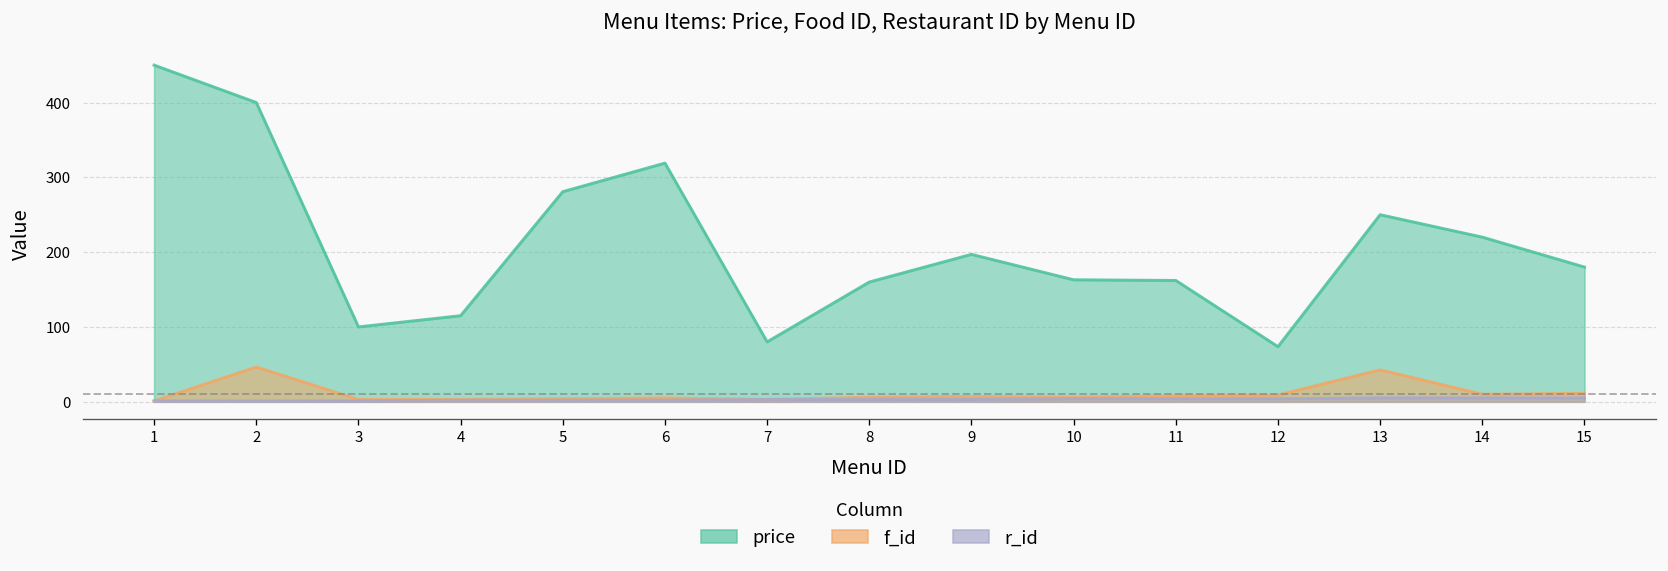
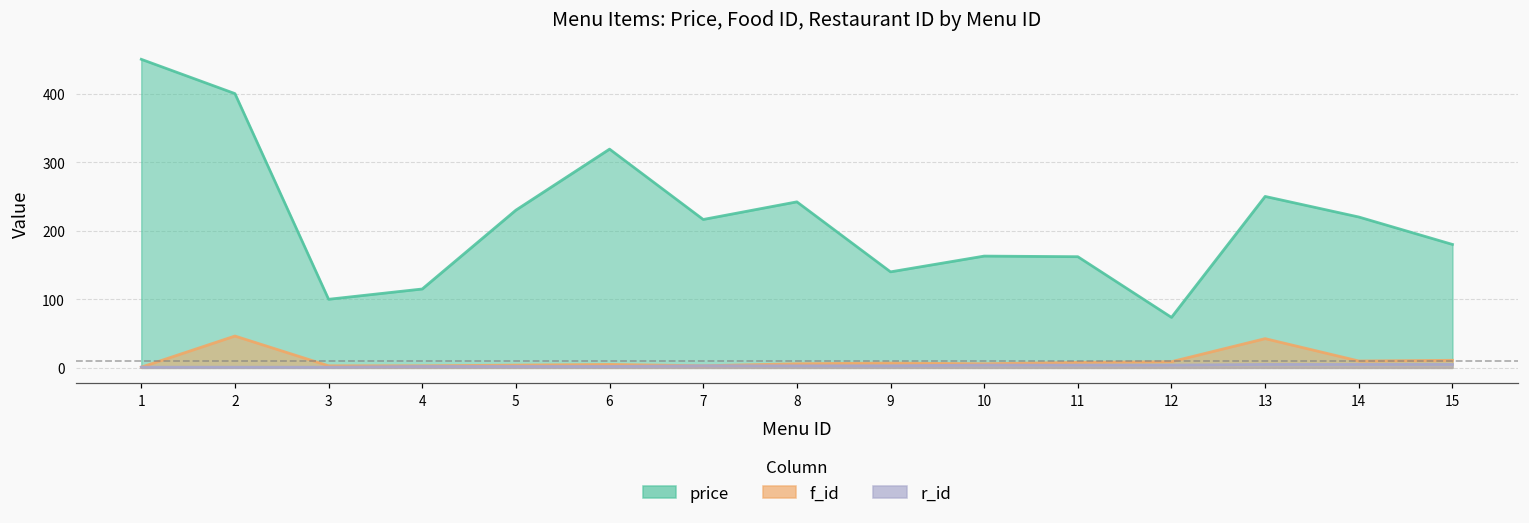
  {
    "price": {
      "1": 450,
      "2": 400,
      "3": 100,
      "4": 120,
-     "5": 280,
+     "5": 230,
      "6": 320,
-     "7": 80,
-     "8": 160,
-     "9": 200,
+     "7": 220,
+     "8": 240,
+     "9": 140,
      "10": 160,
      "11": 160,
      "12": 70,
      "13": 250,
      "14": 220,
      "15": 180
    },
    "f_id": {
      "2": 50,
      "12": 10,
      "13": 40,
      "14": 10,
      "15": 10
    },
    "r_id": {
      "2": 0,
      "12": 0,
      "13": 10,
      "14": 10,
      "15": 10
    }
  }
